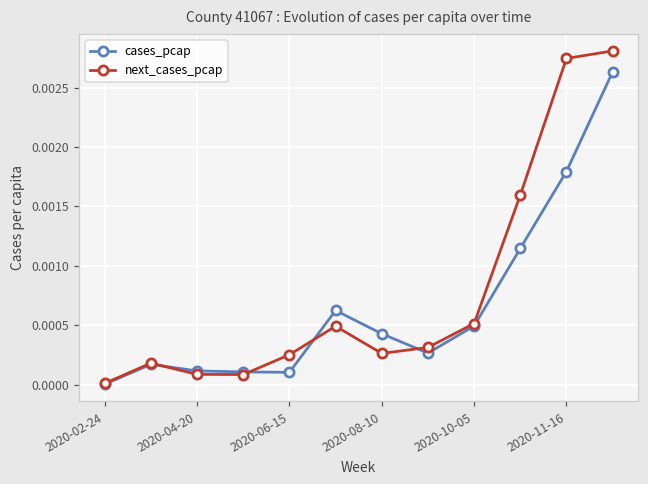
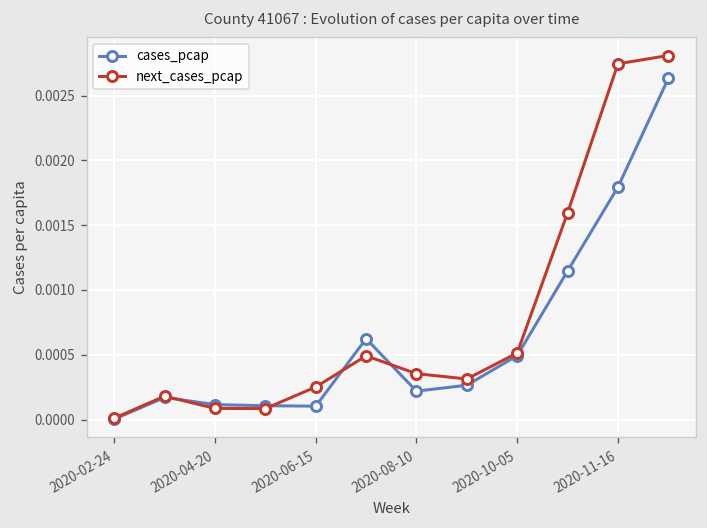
  {
    "cases_pcap": {
      "2020-04-20": 0.00012,
      "2020-06-15": 0.00010,
-     "2020-08-10": 0.00043,
+     "2020-08-10": 0.00022,
      "2020-11-16": 0.00179
    },
    "next_cases_pcap": {
      "2020-04-20": 0.00009,
      "2020-06-15": 0.00025,
-     "2020-08-10": 0.00026,
+     "2020-08-10": 0.00035,
      "2020-11-16": 0.00275
    }
  }
